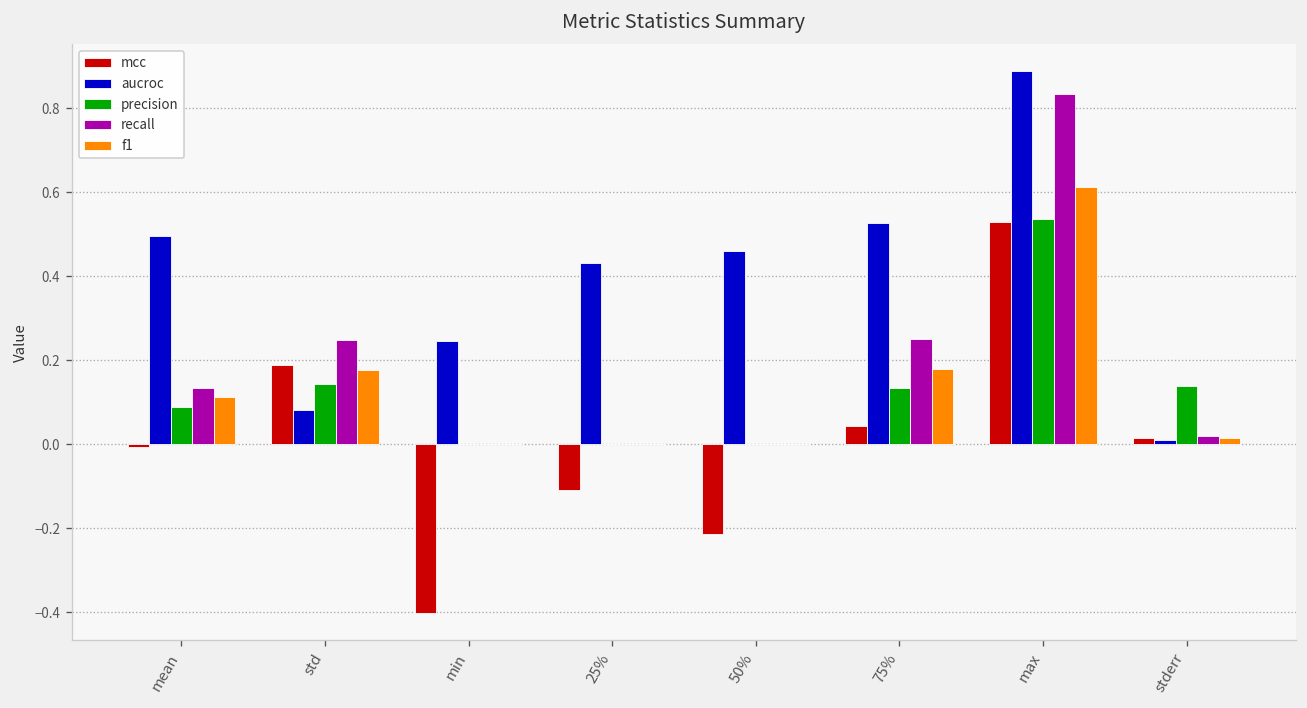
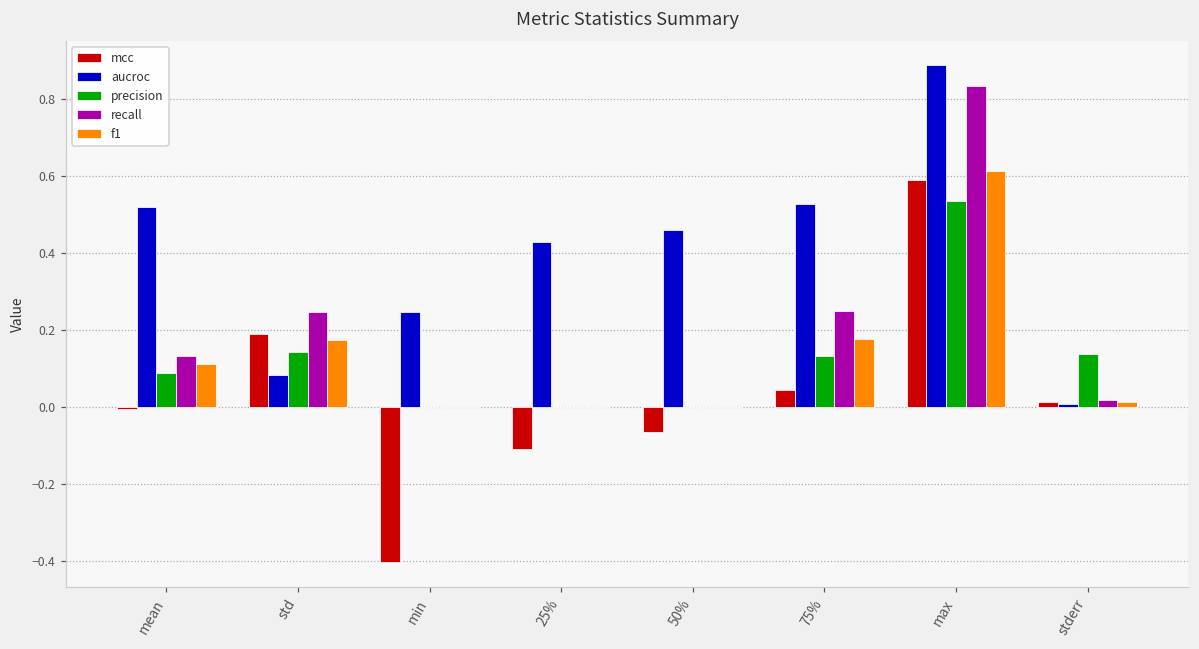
  {
    "mcc": {
      "std": 0.19,
      "min": -0.40,
      "25%": -0.11,
-     "50%": -0.22,
+     "50%": -0.06,
      "75%": 0.04,
-     "max": 0.53,
+     "max": 0.59,
      "stderr": 0.01
    },
    "aucroc": {
-     "mean": 0.50,
+     "mean": 0.52,
      "std": 0.08,
      "min": 0.25,
      "25%": 0.43,
      "50%": 0.46,
      "75%": 0.53,
      "max": 0.89,
      "stderr": 0.01
    },
    "precision": {
      "mean": 0.09,
      "std": 0.14,
      "min": 0.00,
      "25%": 0.00,
      "50%": 0.00,
      "75%": 0.13,
      "max": 0.54,
      "stderr": 0.14
    },
    "recall": {
      "mean": 0.13,
      "std": 0.25,
      "min": 0.00,
      "25%": 0.00,
      "50%": 0.00,
      "75%": 0.25,
      "max": 0.83,
      "stderr": 0.02
    },
    "f1": {
      "mean": 0.11,
      "std": 0.18,
      "min": 0.00,
      "25%": 0.00,
      "50%": 0.00,
      "75%": 0.18,
      "max": 0.61,
      "stderr": 0.01
    }
  }
